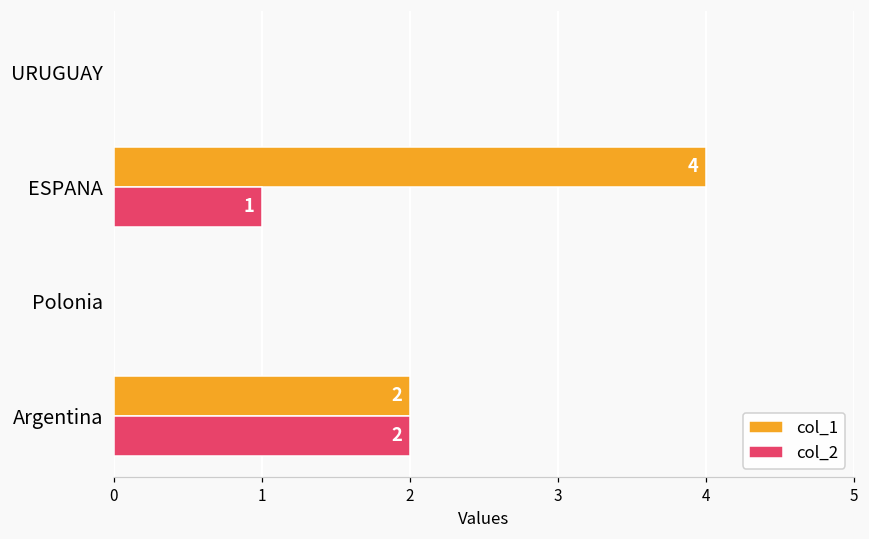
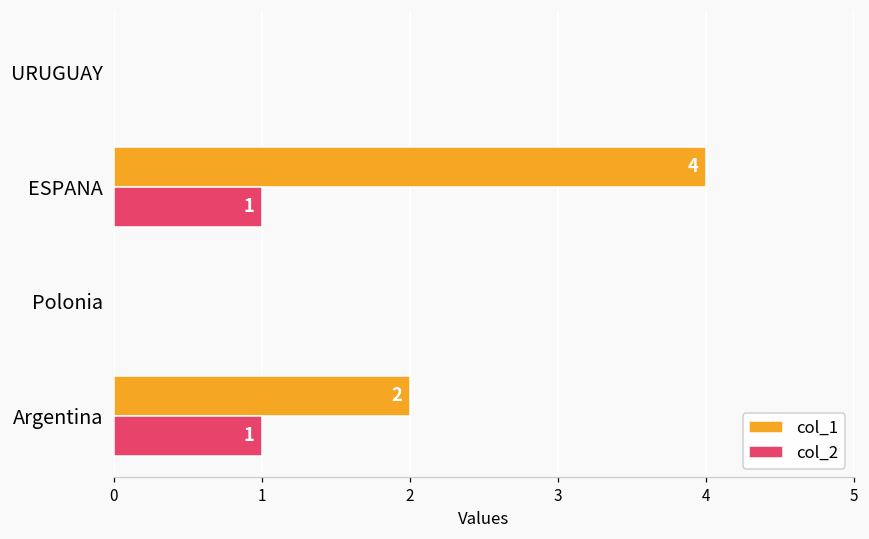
  {
    "col_1": {
      "ESPANA": 4,
      "Argentina": 2
    },
    "col_2": {
      "ESPANA": 1,
-     "Argentina": 2
+     "Argentina": 1
    }
  }
